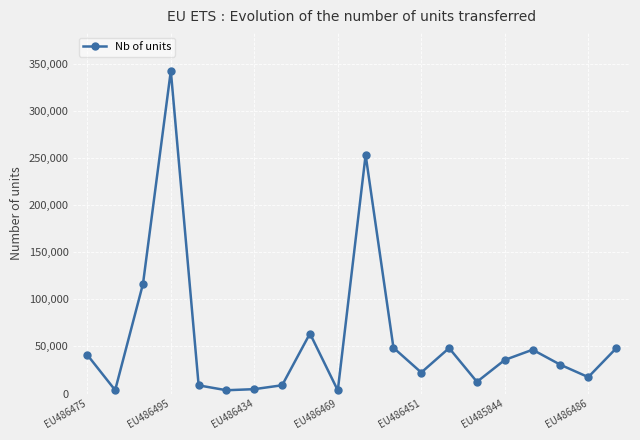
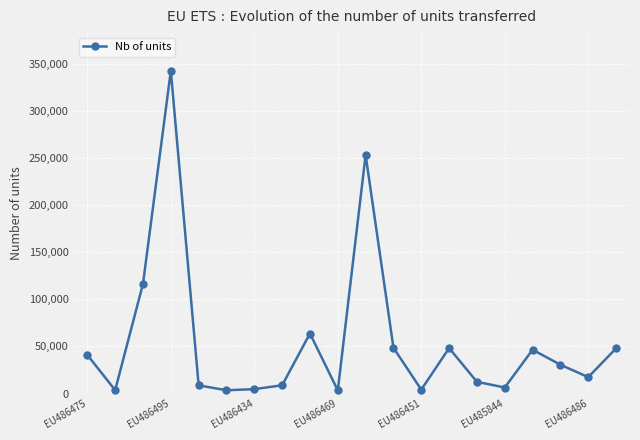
  {
    "EU486475": "40,000",
    "EU486495": "340,000",
    "EU486434": "0",
    "EU486469": "0",
-   "EU486451": "20,000",
-   "EU485844": "40,000",
+   "EU486451": "0",
+   "EU485844": "10,000",
    "EU486486": "20,000"
  }
